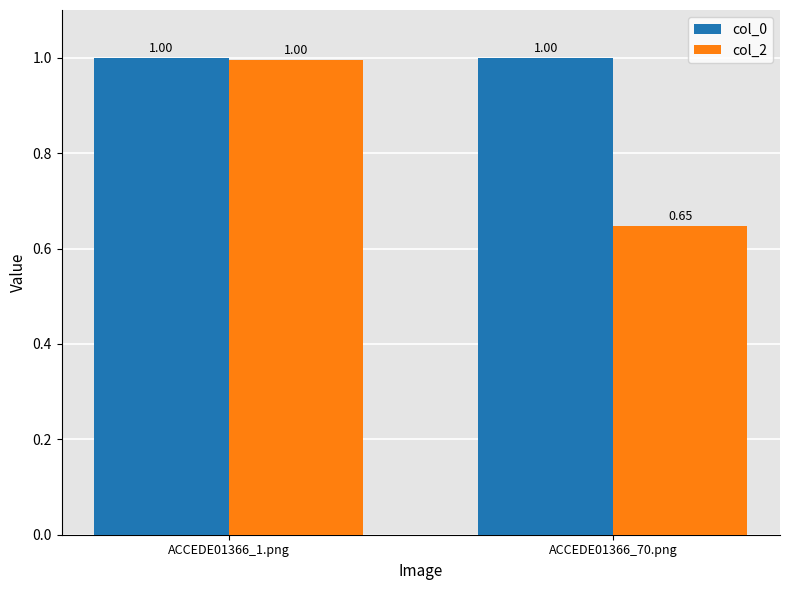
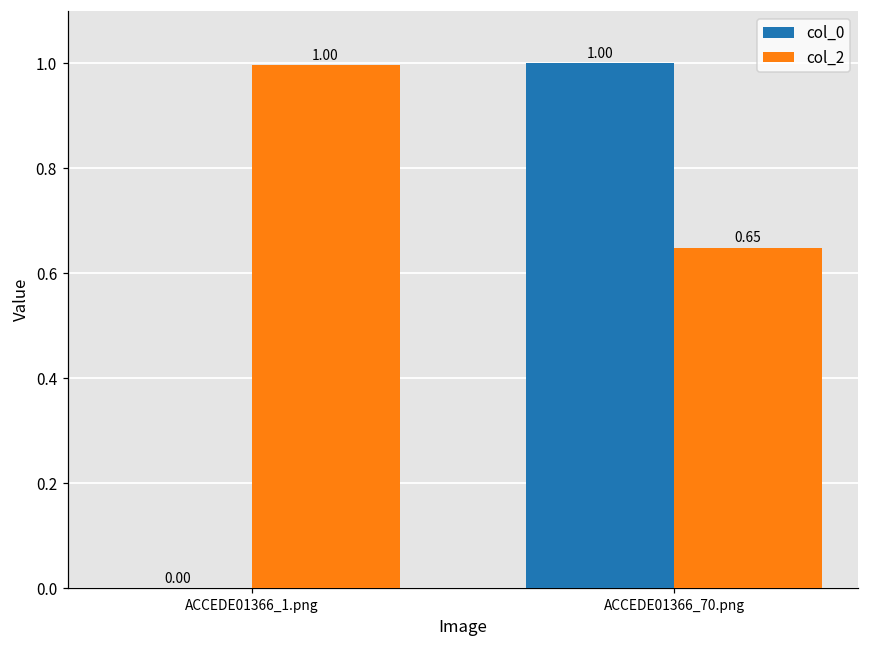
  {
    "col_0": {
-     "ACCEDE01366_1.png": 1.00,
+     "ACCEDE01366_1.png": 0.00,
      "ACCEDE01366_70.png": 1.00
    },
    "col_2": {
      "ACCEDE01366_1.png": 1.00,
      "ACCEDE01366_70.png": 0.65
    }
  }
